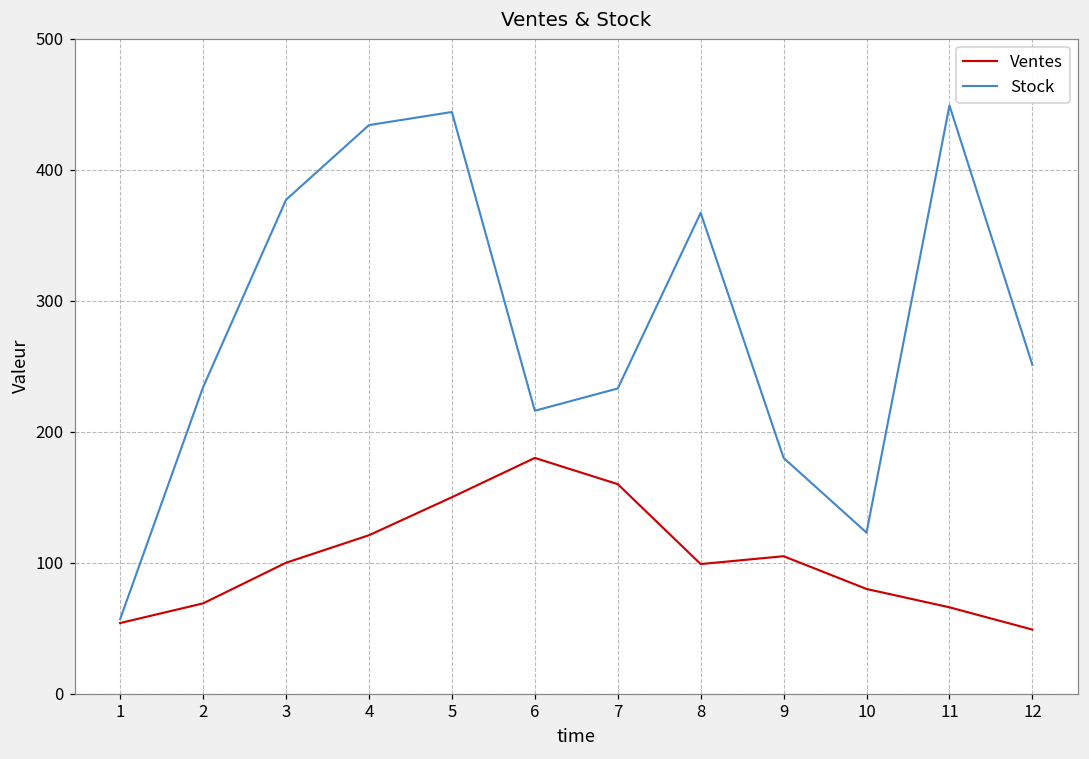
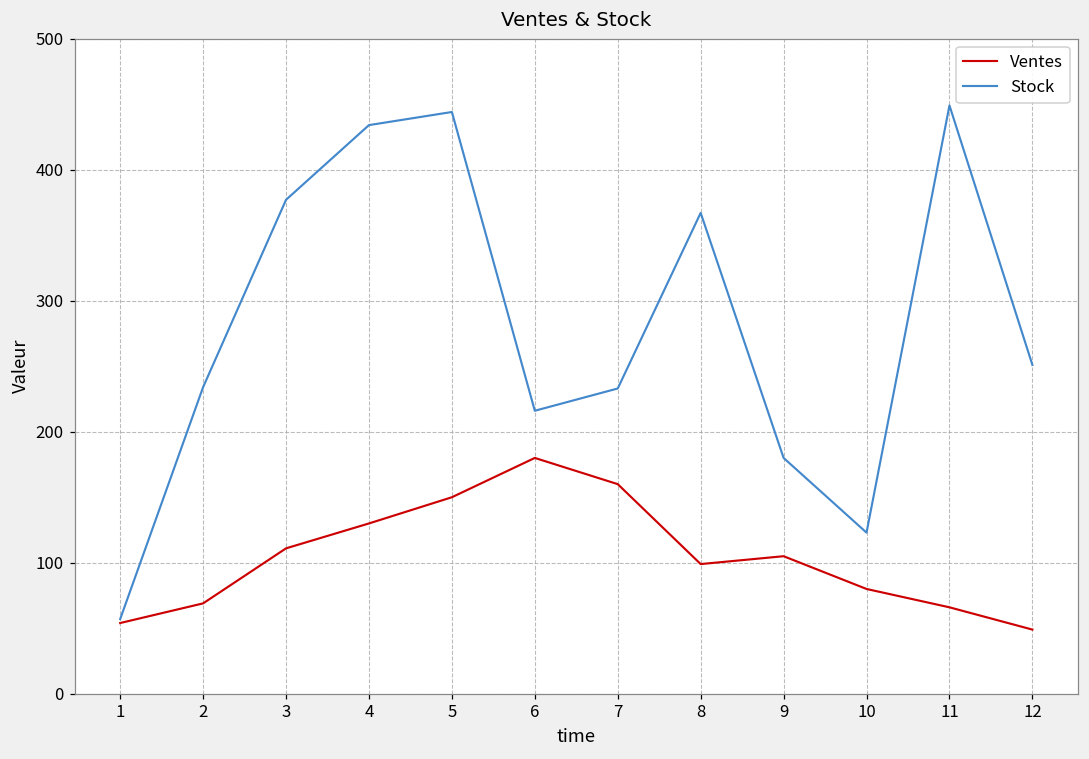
  {
    "Ventes": {
      "1": 54,
      "2": 69,
-     "3": 100,
-     "4": 121,
+     "3": 111,
+     "4": 130,
      "5": 150,
      "6": 180,
      "7": 160,
      "8": 99,
      "9": 105,
      "10": 80,
      "11": 66,
      "12": 49
    },
    "Stock": {
      "1": 57,
      "2": 234,
      "3": 377,
      "4": 434,
      "5": 444,
      "6": 216,
      "7": 233,
      "8": 367,
      "9": 180,
      "10": 123,
      "11": 449,
      "12": 251
    }
  }
